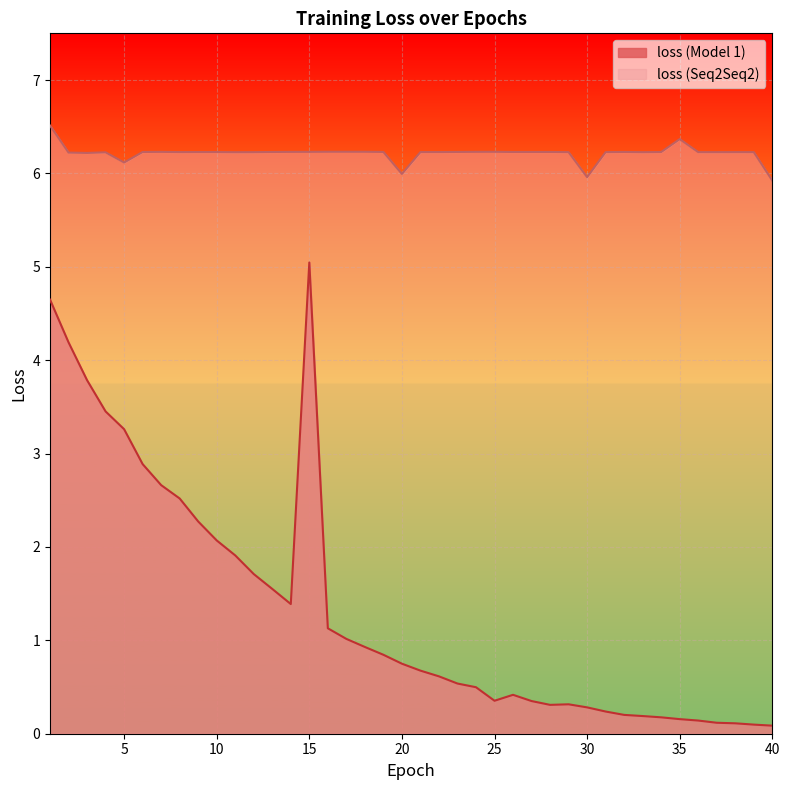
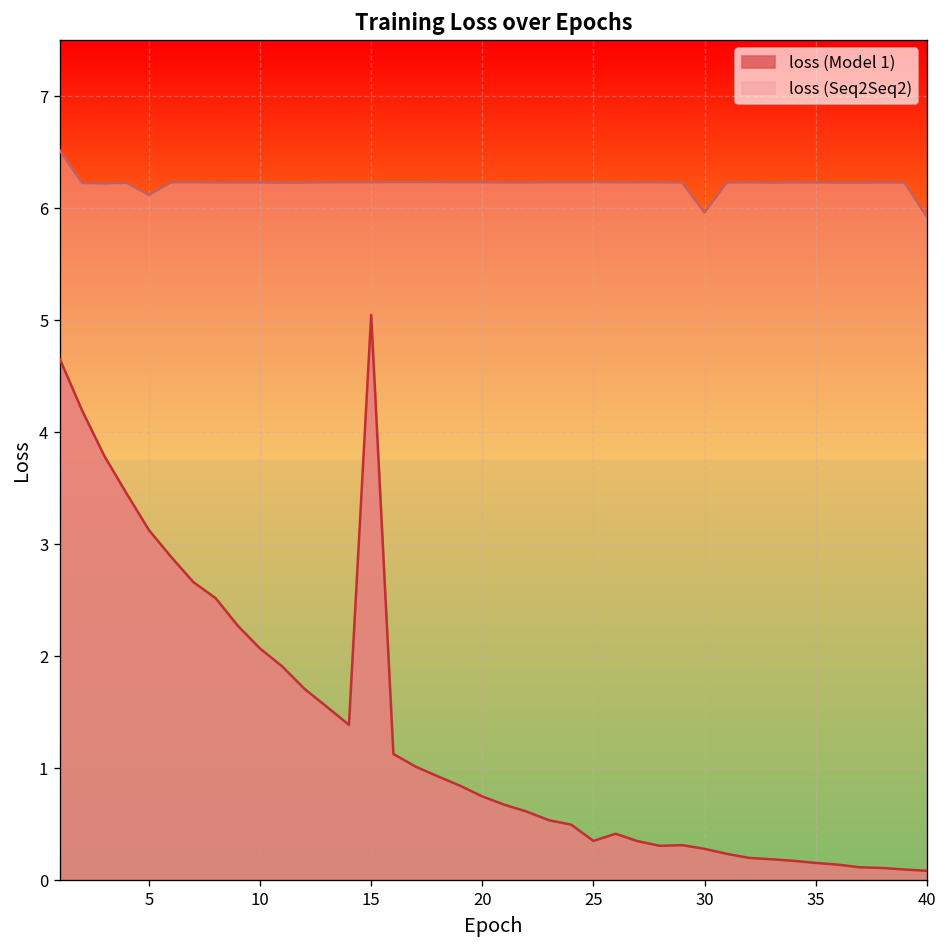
  {
    "loss (Model 1)": {
-     "5": 3.3,
+     "5": 3.1,
      "10": 2.1,
      "15": 5.0,
      "20": 0.7,
      "25": 0.4,
      "30": 0.3,
      "35": 0.2,
      "40": 0.1
    },
    "loss (Seq2Seq2)": {
      "5": 6.1,
      "10": 6.2,
      "15": 6.2,
-     "20": 6.0,
+     "20": 6.2,
      "25": 6.2,
      "30": 6.0,
-     "35": 6.4,
+     "35": 6.2,
      "40": 5.9
    }
  }
